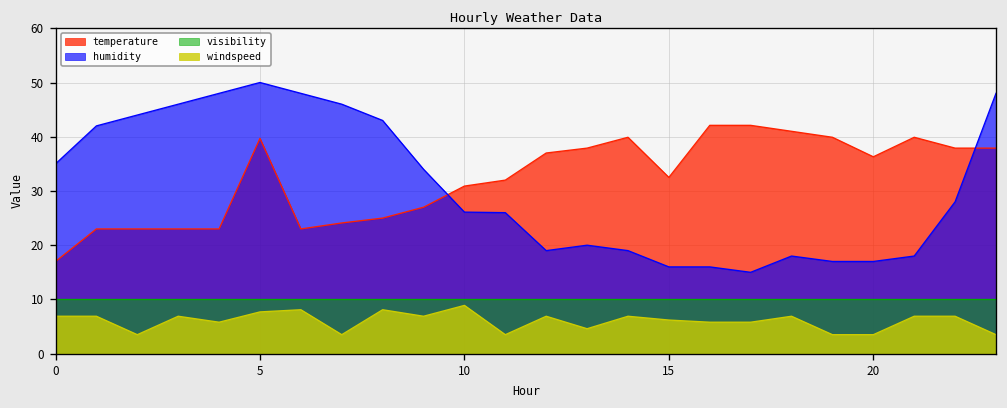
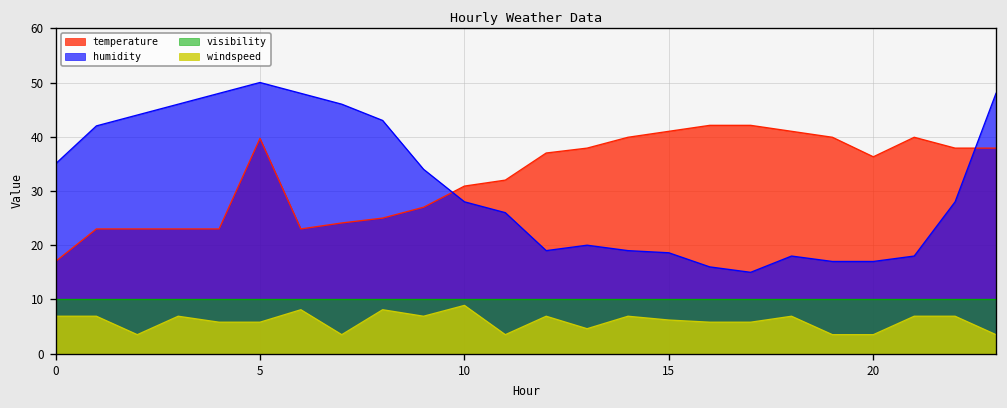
  {
    "temperature": {
      "0": 17,
      "5": 40,
      "10": 31,
-     "15": 33,
+     "15": 41,
      "20": 36
    },
    "humidity": {
      "0": 35,
      "5": 50,
-     "10": 26,
-     "15": 16,
+     "10": 28,
+     "15": 19,
      "20": 17
    },
    "visibility": {
      "0": 10,
      "5": 10,
      "10": 10,
      "15": 10,
      "20": 10
    },
    "windspeed": {
      "0": 7,
-     "5": 8,
+     "5": 6,
      "10": 9,
      "15": 6,
      "20": 4
    }
  }
